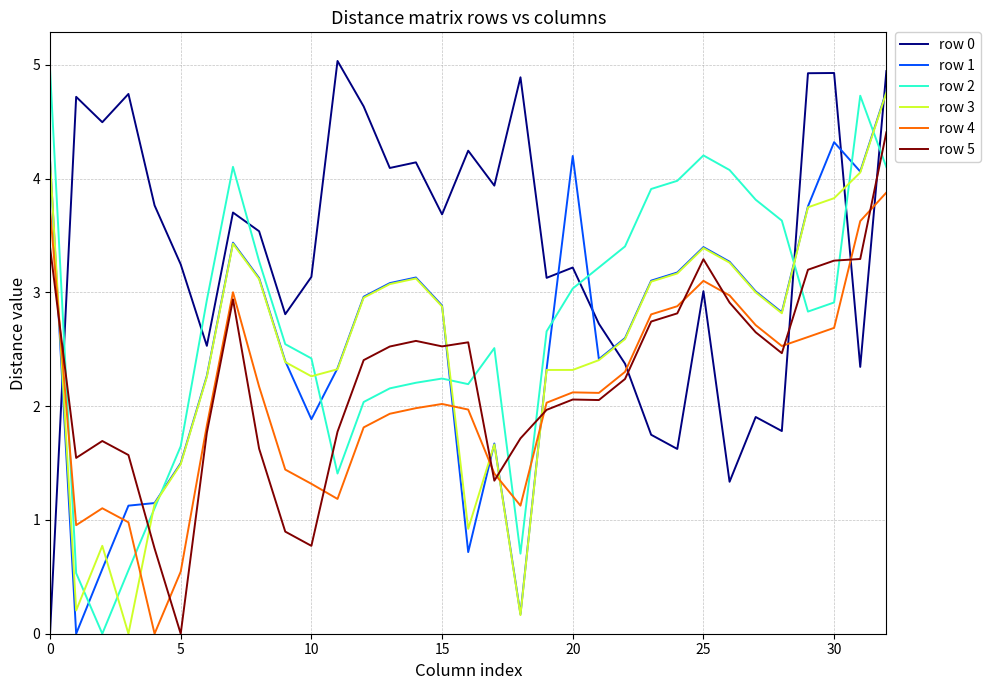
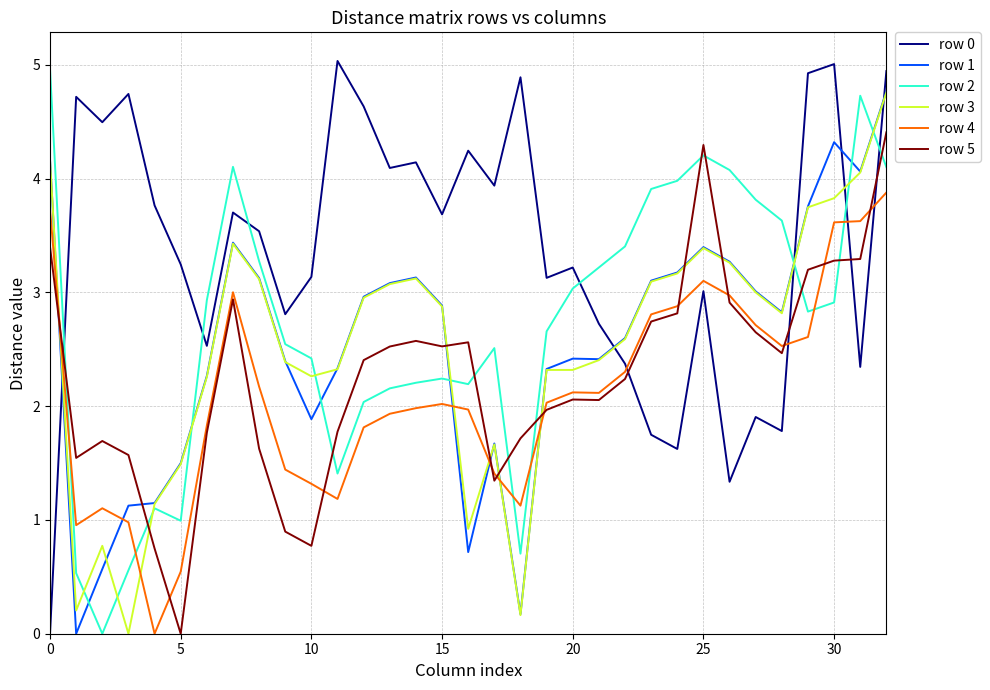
  {
    "row 0": {
      "0": 0.00,
      "5": 3.25,
      "10": 3.14,
      "15": 3.69,
      "20": 3.22,
      "25": 3.01,
-     "30": 4.93
+     "30": 5.01
    },
    "row 1": {
      "10": 1.89,
-     "20": 4.20,
+     "20": 2.42,
      "30": 4.32
    },
    "row 2": {
      "0": 4.96,
-     "5": 1.65,
+     "5": 0.99,
      "10": 2.42,
      "15": 2.24,
      "20": 3.03,
      "25": 4.20,
      "30": 2.91
    },
    "row 3": {
      "10": 2.26,
      "20": 2.32,
      "30": 3.83
    },
    "row 4": {
      "0": 3.73,
      "5": 0.55,
      "10": 1.32,
      "15": 2.02,
      "20": 2.12,
      "25": 3.10,
-     "30": 2.69
+     "30": 3.62
    },
    "row 5": {
      "0": 3.40,
      "5": 0.00,
      "10": 0.77,
      "15": 2.53,
      "20": 2.06,
-     "25": 3.29,
+     "25": 4.30,
      "30": 3.28
    }
  }
